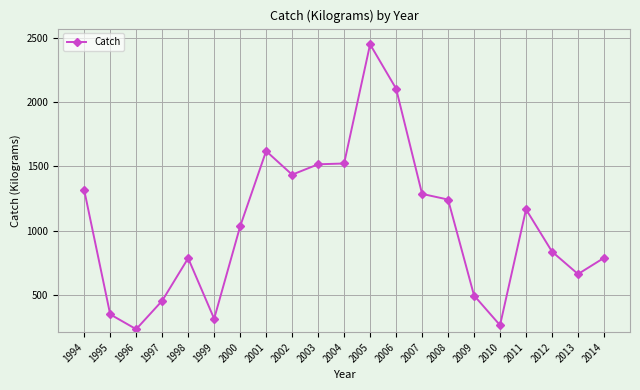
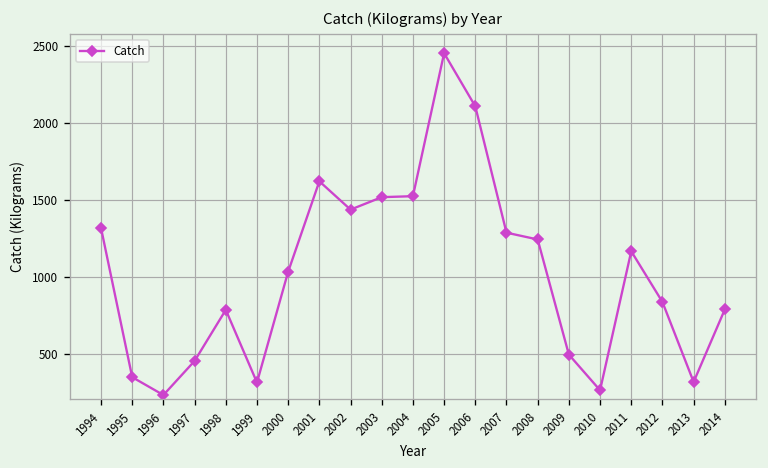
  {
    "1994": 1320,
    "1995": 350,
    "1996": 230,
    "1997": 450,
    "1998": 790,
    "1999": 310,
    "2000": 1030,
    "2001": 1620,
    "2002": 1440,
    "2003": 1520,
    "2004": 1520,
    "2005": 2450,
    "2006": 2110,
    "2007": 1290,
    "2008": 1240,
    "2009": 500,
    "2010": 260,
    "2011": 1170,
    "2012": 840,
-   "2013": 660,
+   "2013": 320,
    "2014": 790
  }
